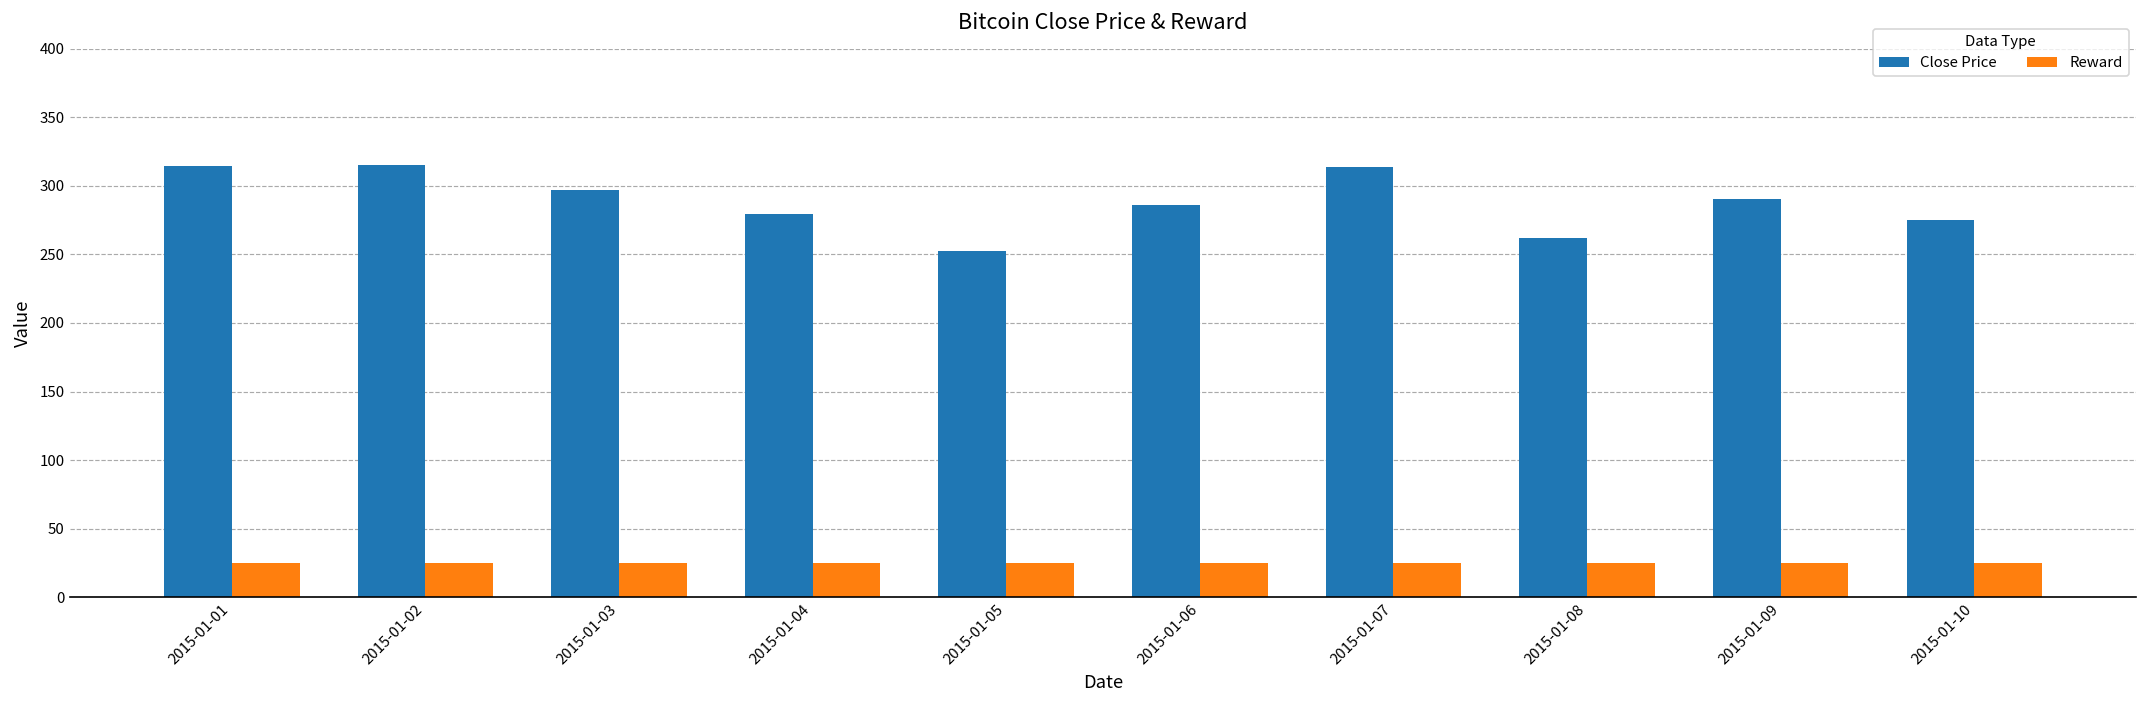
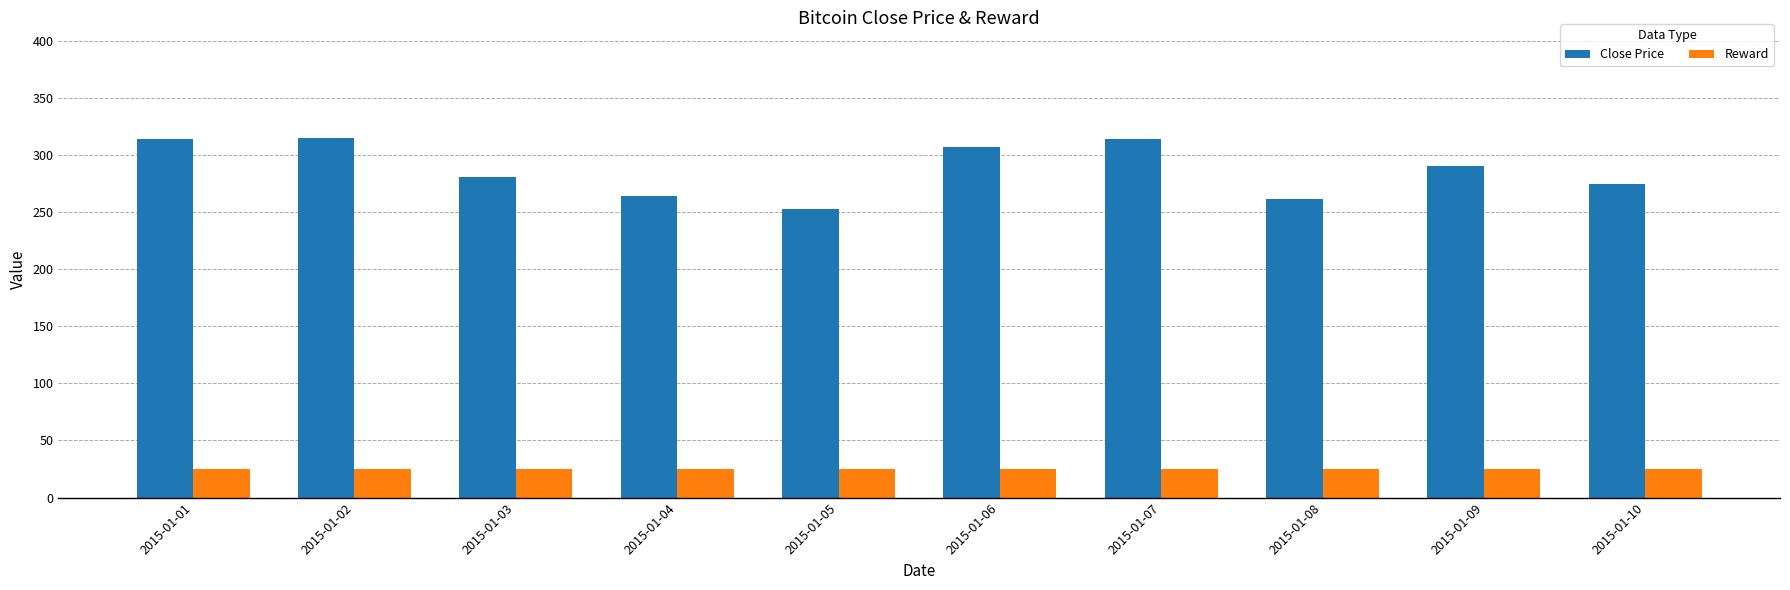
  {
    "Close Price": {
      "2015-01-01": 314,
      "2015-01-02": 315,
-     "2015-01-03": 297,
-     "2015-01-04": 279,
+     "2015-01-03": 281,
+     "2015-01-04": 264,
      "2015-01-05": 253,
-     "2015-01-06": 286,
+     "2015-01-06": 307,
      "2015-01-07": 314,
      "2015-01-08": 262,
      "2015-01-09": 290,
      "2015-01-10": 275
    },
    "Reward": {
      "2015-01-01": 25,
      "2015-01-02": 25,
      "2015-01-03": 25,
      "2015-01-04": 25,
      "2015-01-05": 25,
      "2015-01-06": 25,
      "2015-01-07": 25,
      "2015-01-08": 25,
      "2015-01-09": 25,
      "2015-01-10": 25
    }
  }
